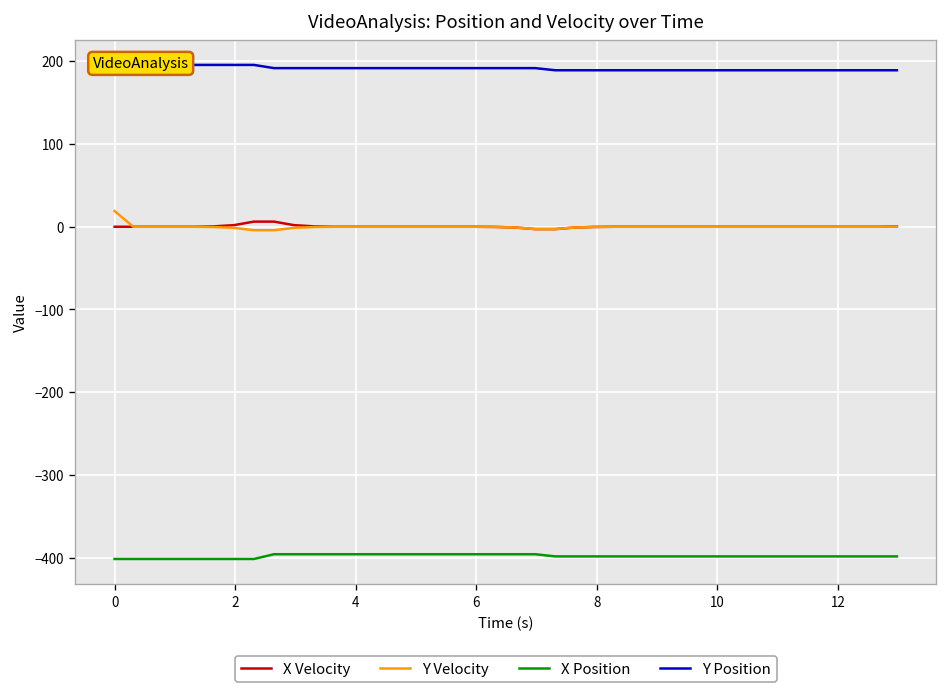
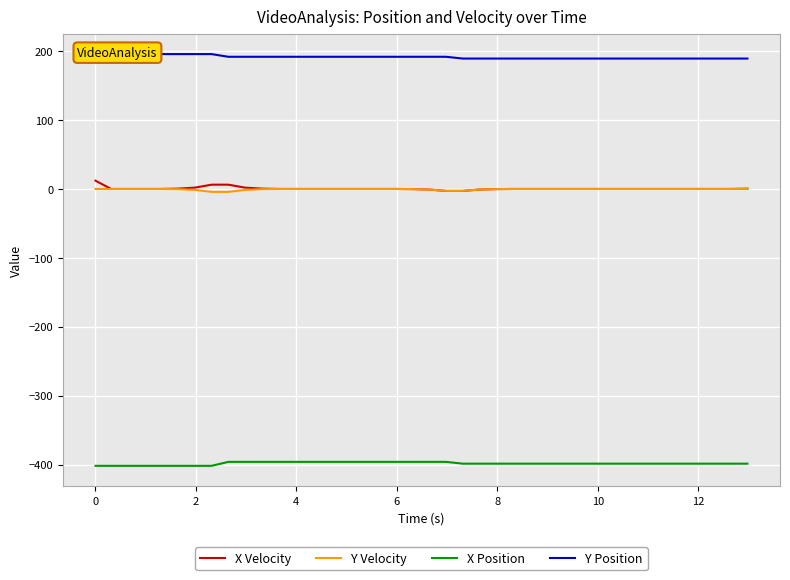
  {
    "X Velocity": {
-     "0": 0
+     "0": 10
    },
    "Y Velocity": {
-     "0": 20
+     "0": 0
    },
    "X Position": {
      "0": -400
    }
  }
